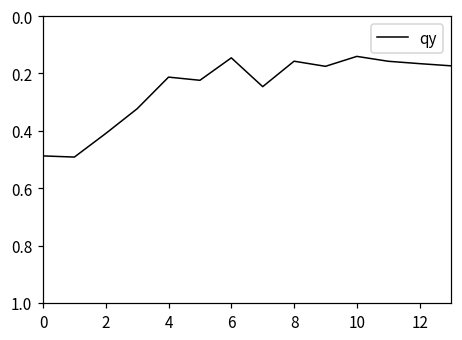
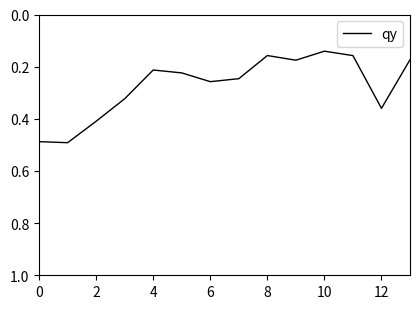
  {
    "0": 0.49,
    "2": 0.41,
    "4": 0.21,
-   "6": 0.15,
+   "6": 0.26,
    "8": 0.16,
    "10": 0.14,
-   "12": 0.17
+   "12": 0.36
  }
